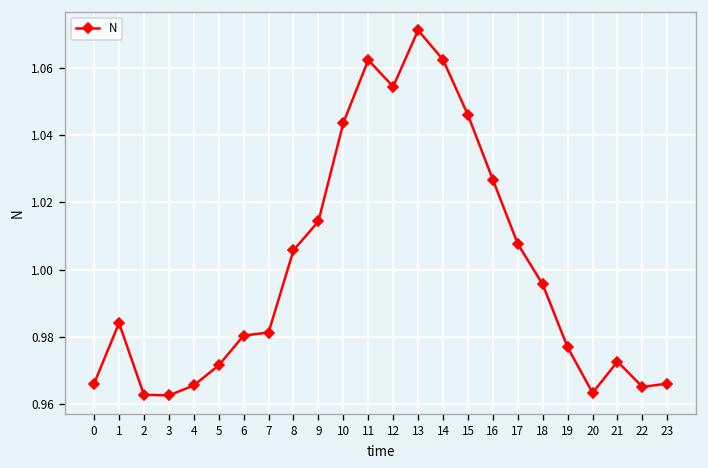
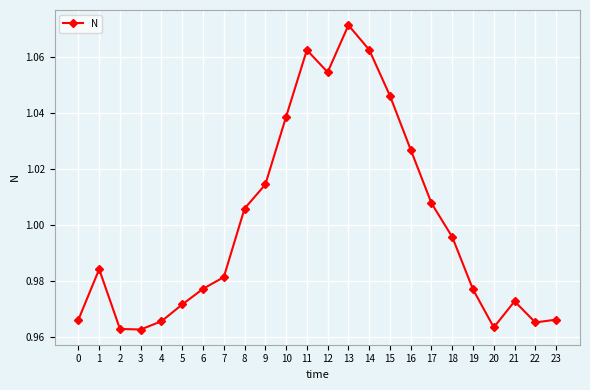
  {
    "0": 0.966,
    "1": 0.984,
    "2": 0.963,
    "3": 0.963,
    "4": 0.966,
    "5": 0.972,
-   "6": 0.980,
+   "6": 0.977,
    "7": 0.981,
    "8": 1.006,
    "9": 1.014,
-   "10": 1.044,
+   "10": 1.039,
    "11": 1.062,
    "12": 1.054,
    "13": 1.071,
    "14": 1.062,
    "15": 1.046,
    "16": 1.027,
    "17": 1.008,
    "18": 0.996,
    "19": 0.977,
    "20": 0.963,
    "21": 0.973,
    "22": 0.965,
    "23": 0.966
  }
